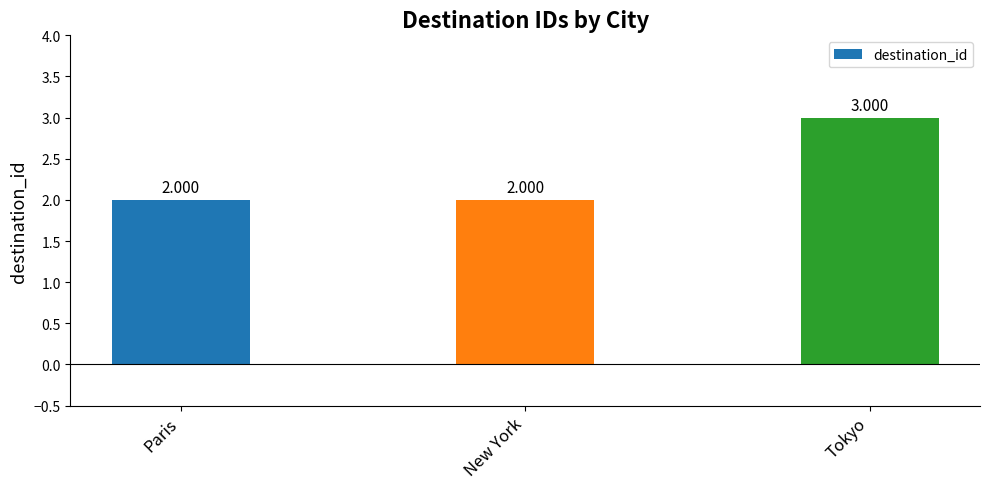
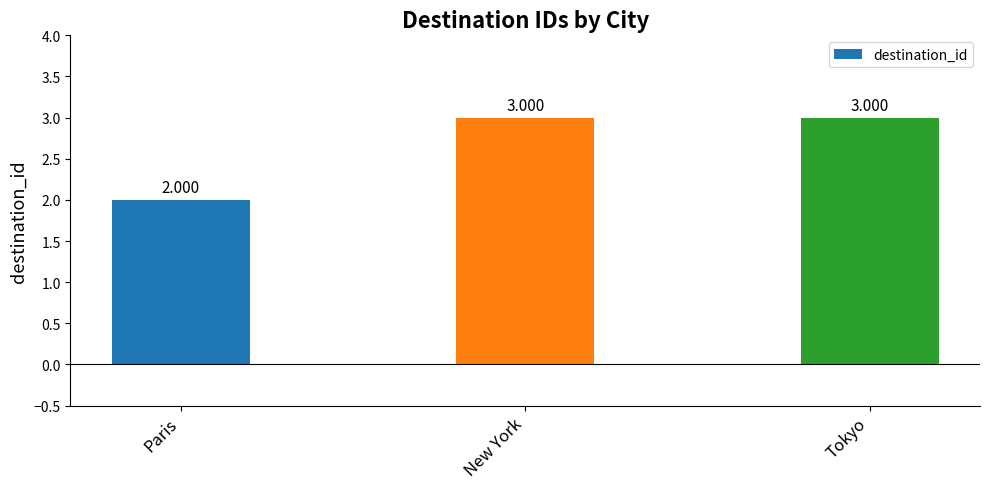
  {
    "Paris": 2.000,
-   "New York": 2.000,
+   "New York": 3.000,
    "Tokyo": 3.000
  }
